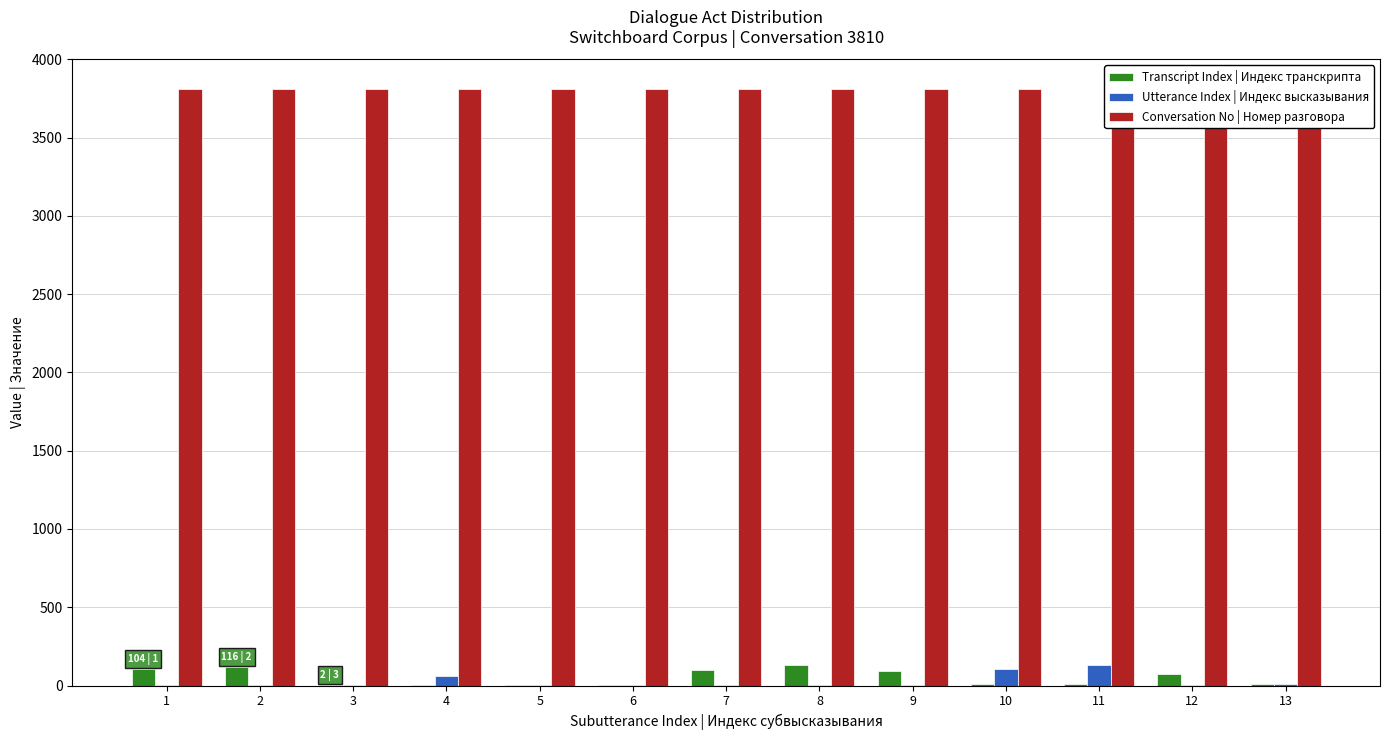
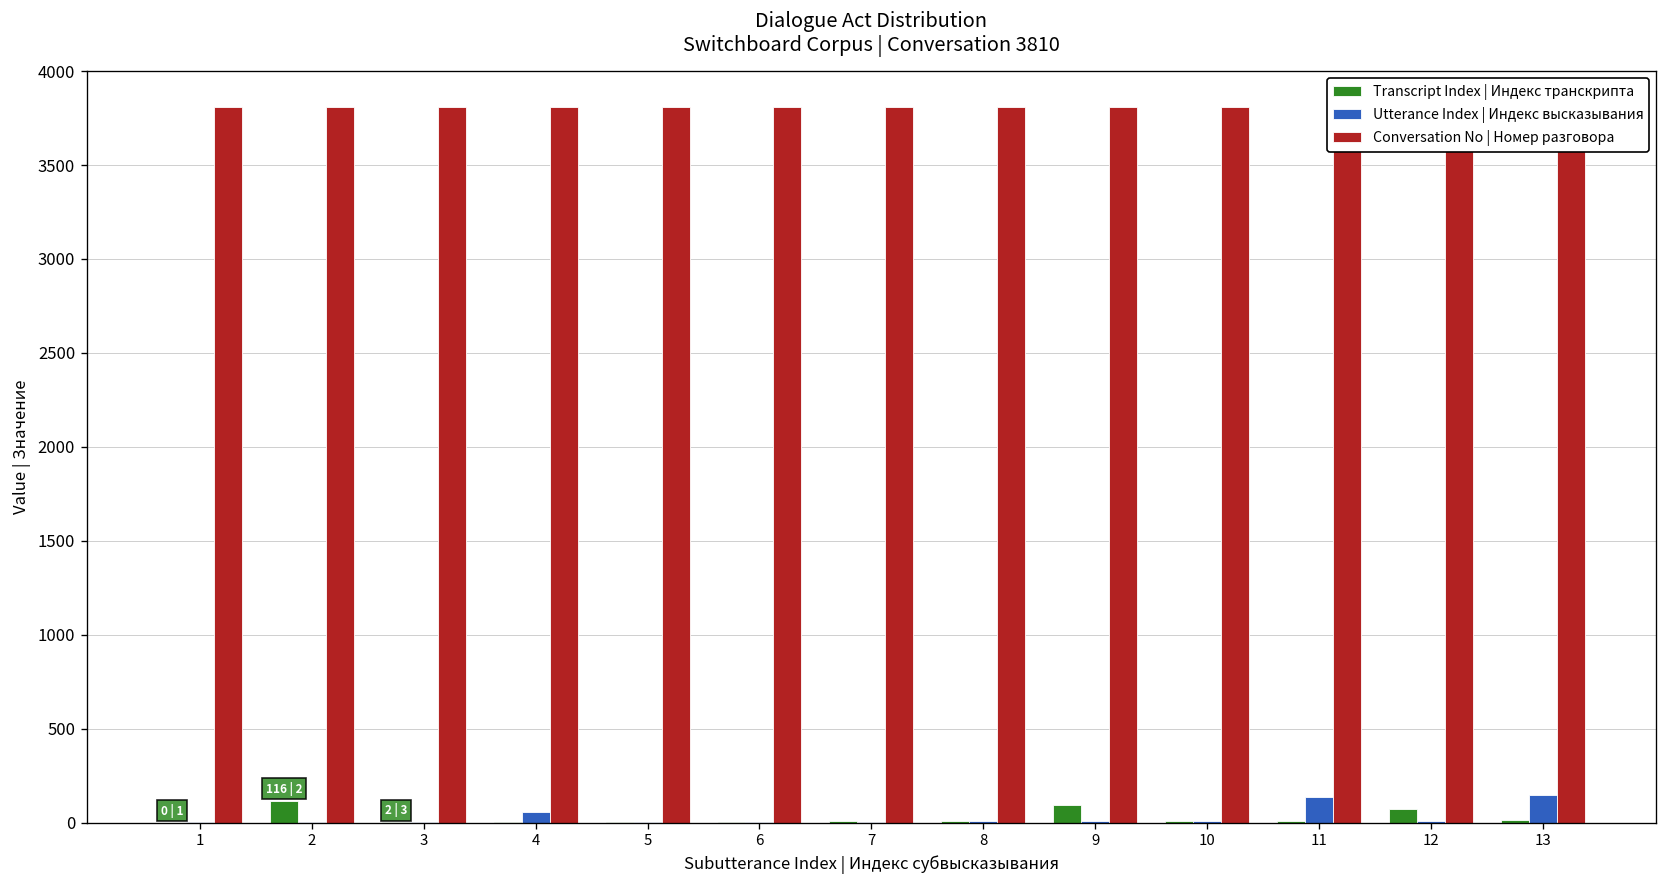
  {
    "Transcript Index | Индекс транскрипта": {
-     "1": 104,
-     "7": 100,
-     "8": 130
+     "1": 0,
+     "7": 10,
+     "8": 10
    },
    "Utterance Index | Индекс высказывания": {
      "4": 60,
-     "10": 110,
+     "10": 10,
      "11": 130,
-     "13": 10
+     "13": 150
    },
    "Conversation No | Номер разговора": {
      "1": 3810,
      "2": 3810,
      "3": 3810,
      "4": 3810,
      "5": 3810,
      "6": 3810,
      "7": 3810,
      "8": 3810,
      "9": 3810,
      "10": 3810
    }
  }
